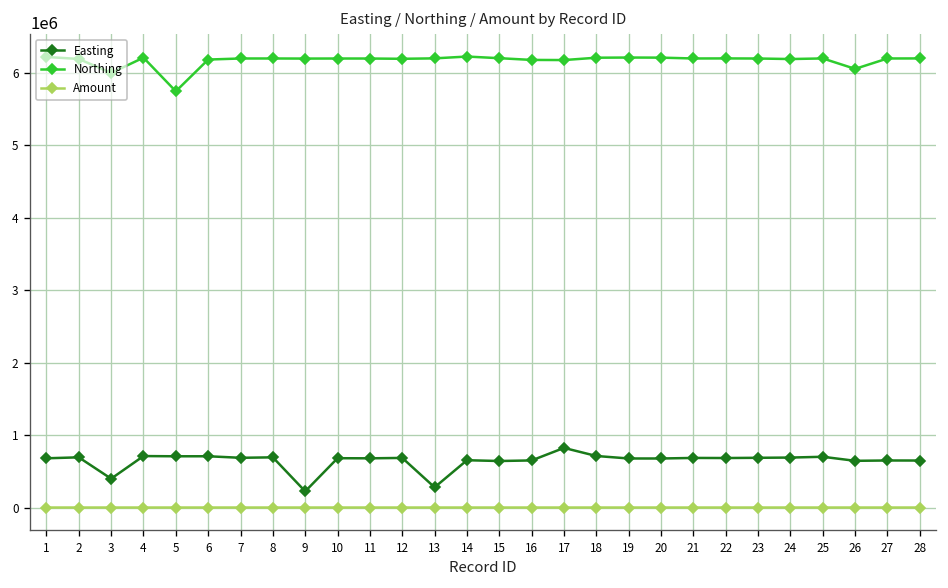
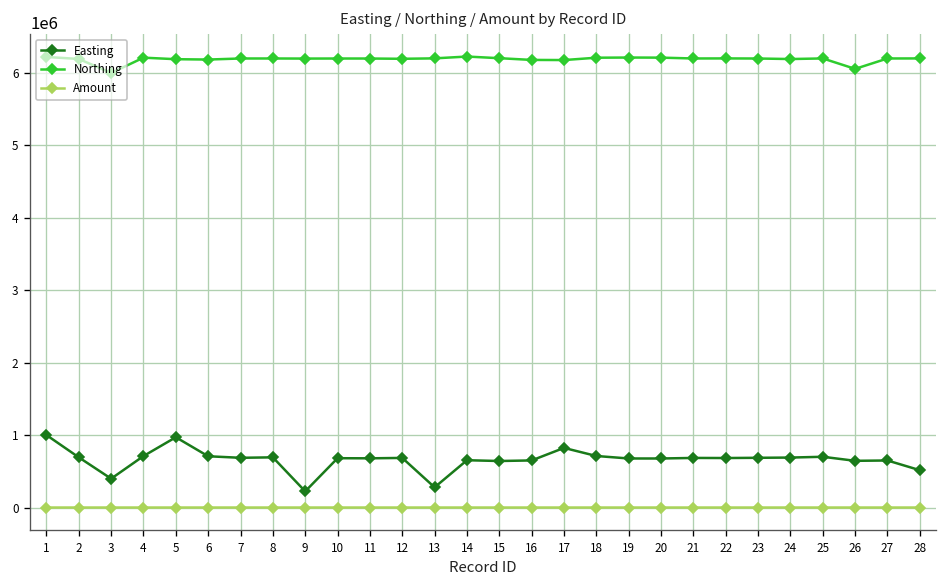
  {
    "Easting": {
-     "1": 700000,
+     "1": 1000000,
      "2": 700000,
      "3": 400000,
      "4": 700000,
-     "5": 700000,
+     "5": 1000000,
      "6": 700000,
      "7": 700000,
      "8": 700000,
      "9": 200000,
      "10": 700000,
      "11": 700000,
      "12": 700000,
      "13": 300000,
      "14": 700000,
      "15": 600000,
      "16": 700000,
      "17": 800000,
      "18": 700000,
      "19": 700000,
      "20": 700000,
      "21": 700000,
      "22": 700000,
      "23": 700000,
      "24": 700000,
      "25": 700000,
      "26": 600000,
      "27": 600000,
-     "28": 600000
+     "28": 500000
    },
    "Northing": {
      "4": 6200000,
-     "5": 5700000,
+     "5": 6200000,
      "6": 6200000,
      "7": 6200000,
      "8": 6200000,
      "9": 6200000,
      "10": 6200000,
      "11": 6200000,
      "12": 6200000,
      "13": 6200000,
      "14": 6200000,
      "15": 6200000,
      "16": 6200000,
      "17": 6200000,
      "18": 6200000,
      "19": 6200000,
      "20": 6200000,
      "21": 6200000,
      "22": 6200000,
      "23": 6200000,
      "24": 6200000,
      "25": 6200000,
      "26": 6100000,
      "27": 6200000,
      "28": 6200000
    },
    "Amount": {
      "1": 0,
      "2": 0,
      "3": 0,
      "4": 0,
      "5": 0,
      "6": 0,
      "7": 0,
      "8": 0,
      "9": 0,
      "10": 0,
      "11": 0,
      "12": 0,
      "13": 0,
      "14": 0,
      "15": 0,
      "16": 0,
      "17": 0,
      "18": 0,
      "19": 0,
      "20": 0,
      "21": 0,
      "22": 0,
      "23": 0,
      "24": 0,
      "25": 0,
      "26": 0,
      "27": 0,
      "28": 0
    }
  }
